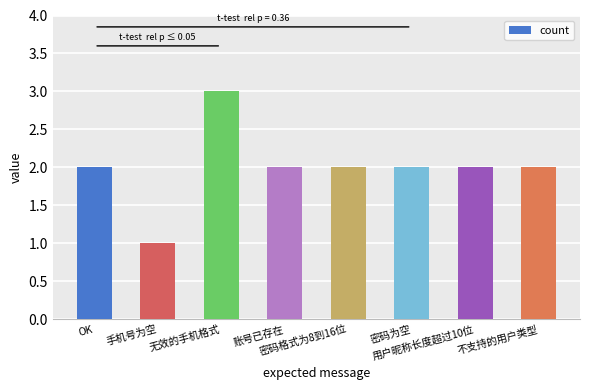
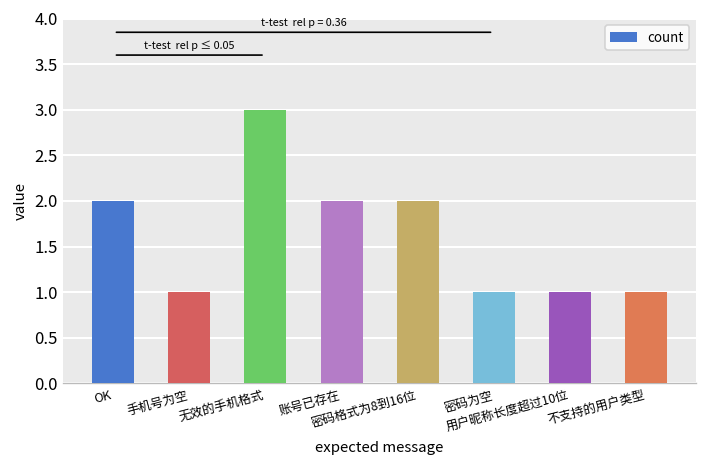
  {
    "OK": 2,
    "手机号为空": 1,
    "无效的手机格式": 3,
    "账号已存在": 2,
    "密码格式为8到16位": 2,
-   "密码为空": 2,
-   "用户昵称长度超过10位": 2,
-   "不支持的用户类型": 2
+   "密码为空": 1,
+   "用户昵称长度超过10位": 1,
+   "不支持的用户类型": 1
  }
